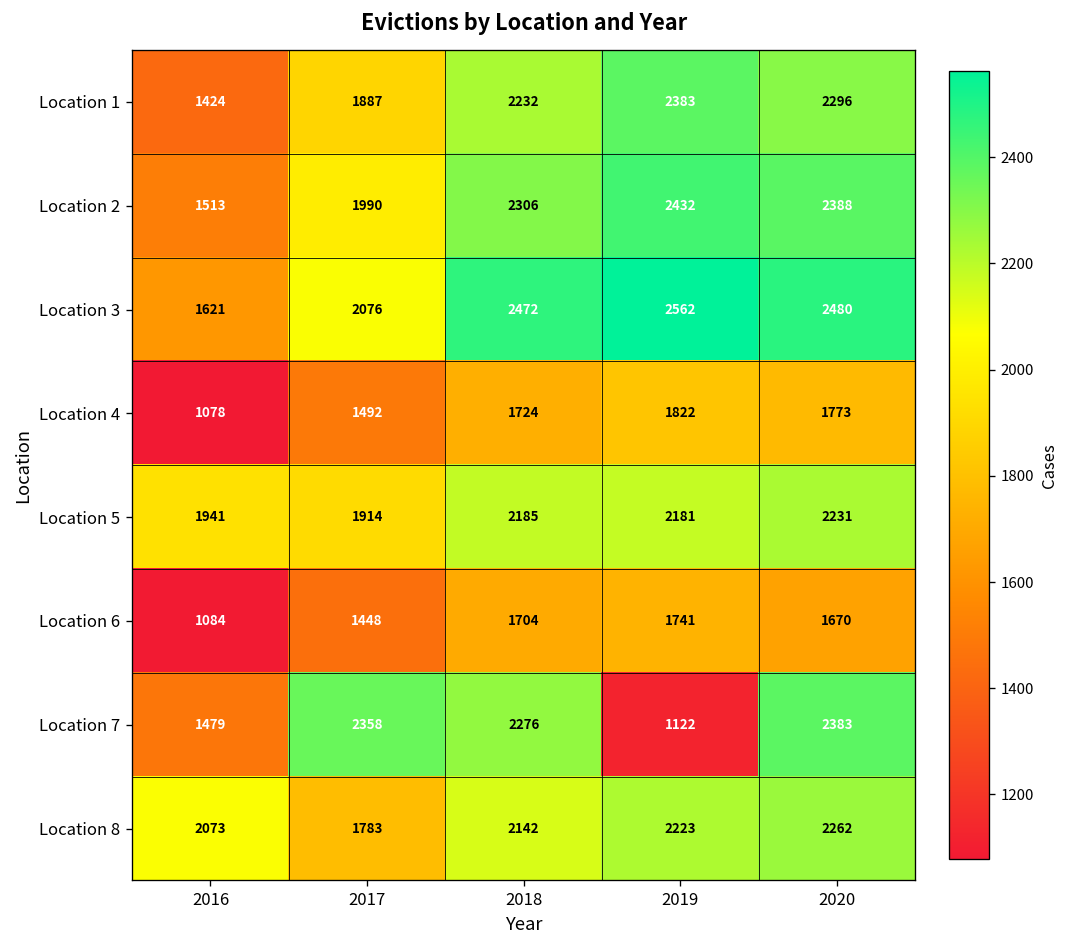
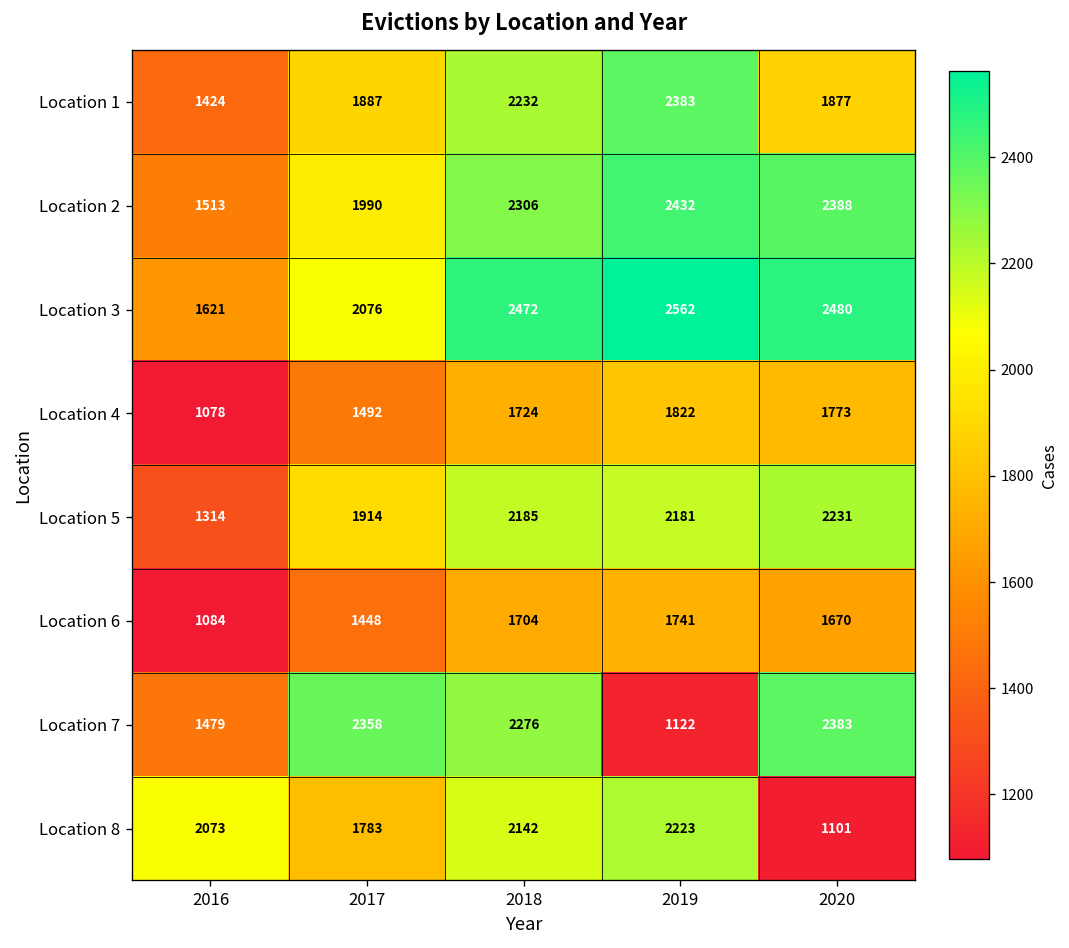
  {
    "Location 1": {
      "2016": 1424,
      "2017": 1887,
      "2018": 2232,
      "2019": 2383,
-     "2020": 2296
+     "2020": 1877
    },
    "Location 2": {
      "2016": 1513,
      "2017": 1990,
      "2018": 2306,
      "2019": 2432,
      "2020": 2388
    },
    "Location 3": {
      "2016": 1621,
      "2017": 2076,
      "2018": 2472,
      "2019": 2562,
      "2020": 2480
    },
    "Location 4": {
      "2016": 1078,
      "2017": 1492,
      "2018": 1724,
      "2019": 1822,
      "2020": 1773
    },
    "Location 5": {
-     "2016": 1941,
+     "2016": 1314,
      "2017": 1914,
      "2018": 2185,
      "2019": 2181,
      "2020": 2231
    },
    "Location 6": {
      "2016": 1084,
      "2017": 1448,
      "2018": 1704,
      "2019": 1741,
      "2020": 1670
    },
    "Location 7": {
      "2016": 1479,
      "2017": 2358,
      "2018": 2276,
      "2019": 1122,
      "2020": 2383
    },
    "Location 8": {
      "2016": 2073,
      "2017": 1783,
      "2018": 2142,
      "2019": 2223,
-     "2020": 2262
+     "2020": 1101
    }
  }
